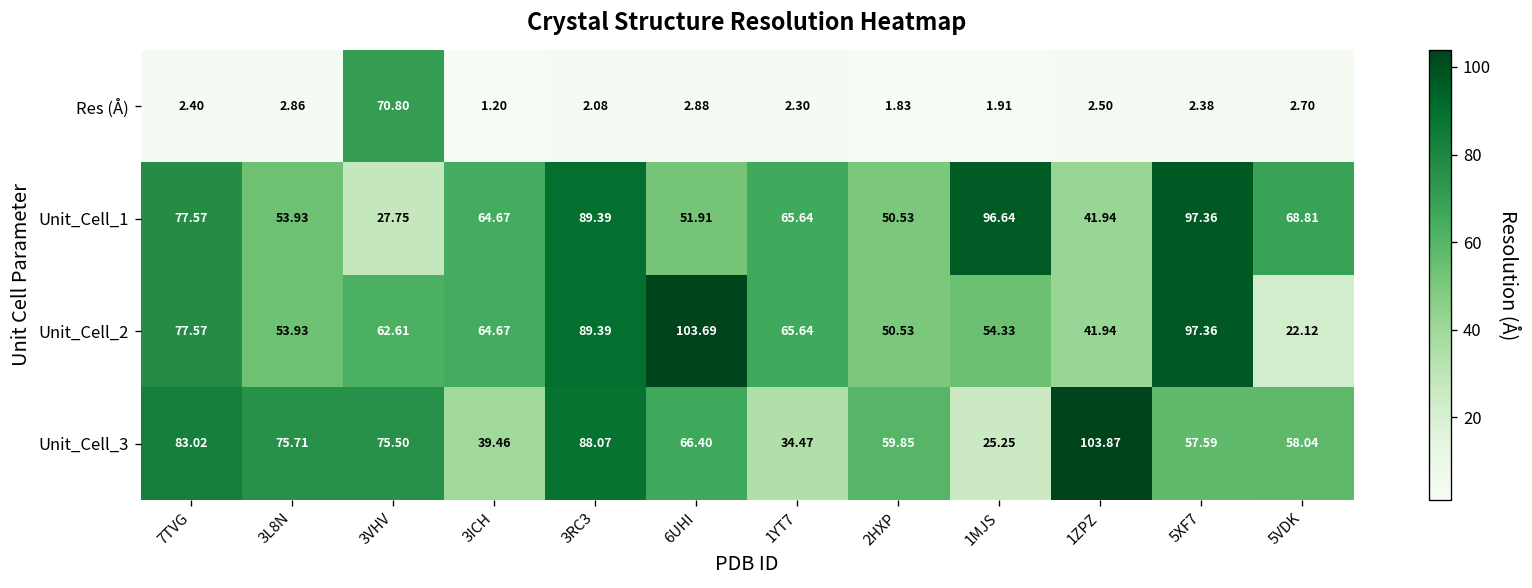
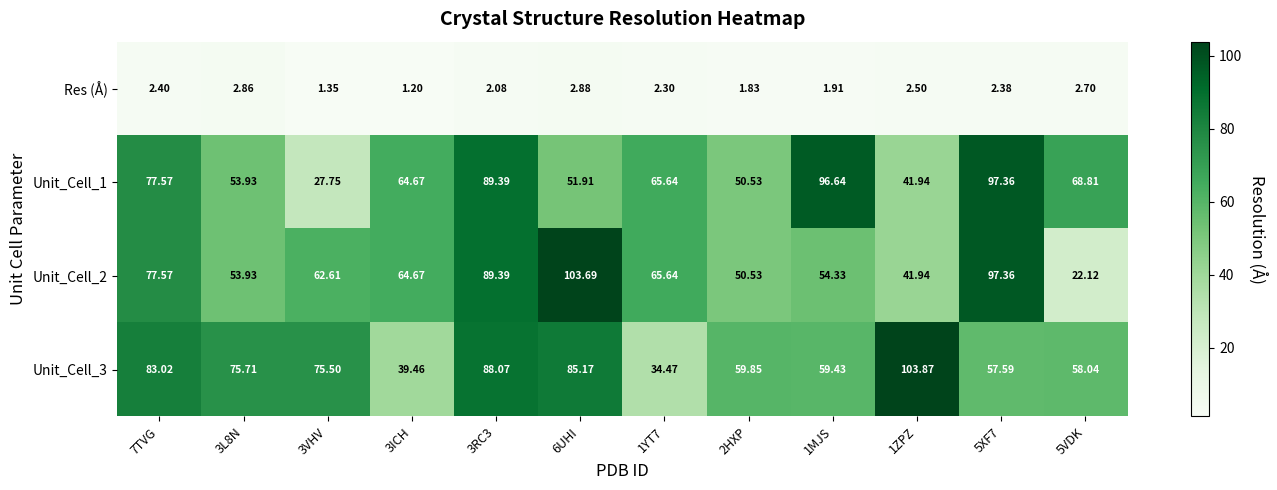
  {
    "Res (Å)": {
      "7TVG": 2.40,
      "3L8N": 2.86,
-     "3VHV": 70.80,
+     "3VHV": 1.35,
      "3ICH": 1.20,
      "3RC3": 2.08,
      "6UHI": 2.88,
      "1YT7": 2.30,
      "2HXP": 1.83,
      "1MJS": 1.91,
      "1ZPZ": 2.50,
      "5XF7": 2.38,
      "5VDK": 2.70
    },
    "Unit_Cell_1": {
      "7TVG": 77.57,
      "3L8N": 53.93,
      "3VHV": 27.75,
      "3ICH": 64.67,
      "3RC3": 89.39,
      "6UHI": 51.91,
      "1YT7": 65.64,
      "2HXP": 50.53,
      "1MJS": 96.64,
      "1ZPZ": 41.94,
      "5XF7": 97.36,
      "5VDK": 68.81
    },
    "Unit_Cell_2": {
      "7TVG": 77.57,
      "3L8N": 53.93,
      "3VHV": 62.61,
      "3ICH": 64.67,
      "3RC3": 89.39,
      "6UHI": 103.69,
      "1YT7": 65.64,
      "2HXP": 50.53,
      "1MJS": 54.33,
      "1ZPZ": 41.94,
      "5XF7": 97.36,
      "5VDK": 22.12
    },
    "Unit_Cell_3": {
      "7TVG": 83.02,
      "3L8N": 75.71,
      "3VHV": 75.50,
      "3ICH": 39.46,
      "3RC3": 88.07,
-     "6UHI": 66.40,
+     "6UHI": 85.17,
      "1YT7": 34.47,
      "2HXP": 59.85,
-     "1MJS": 25.25,
+     "1MJS": 59.43,
      "1ZPZ": 103.87,
      "5XF7": 57.59,
      "5VDK": 58.04
    }
  }
